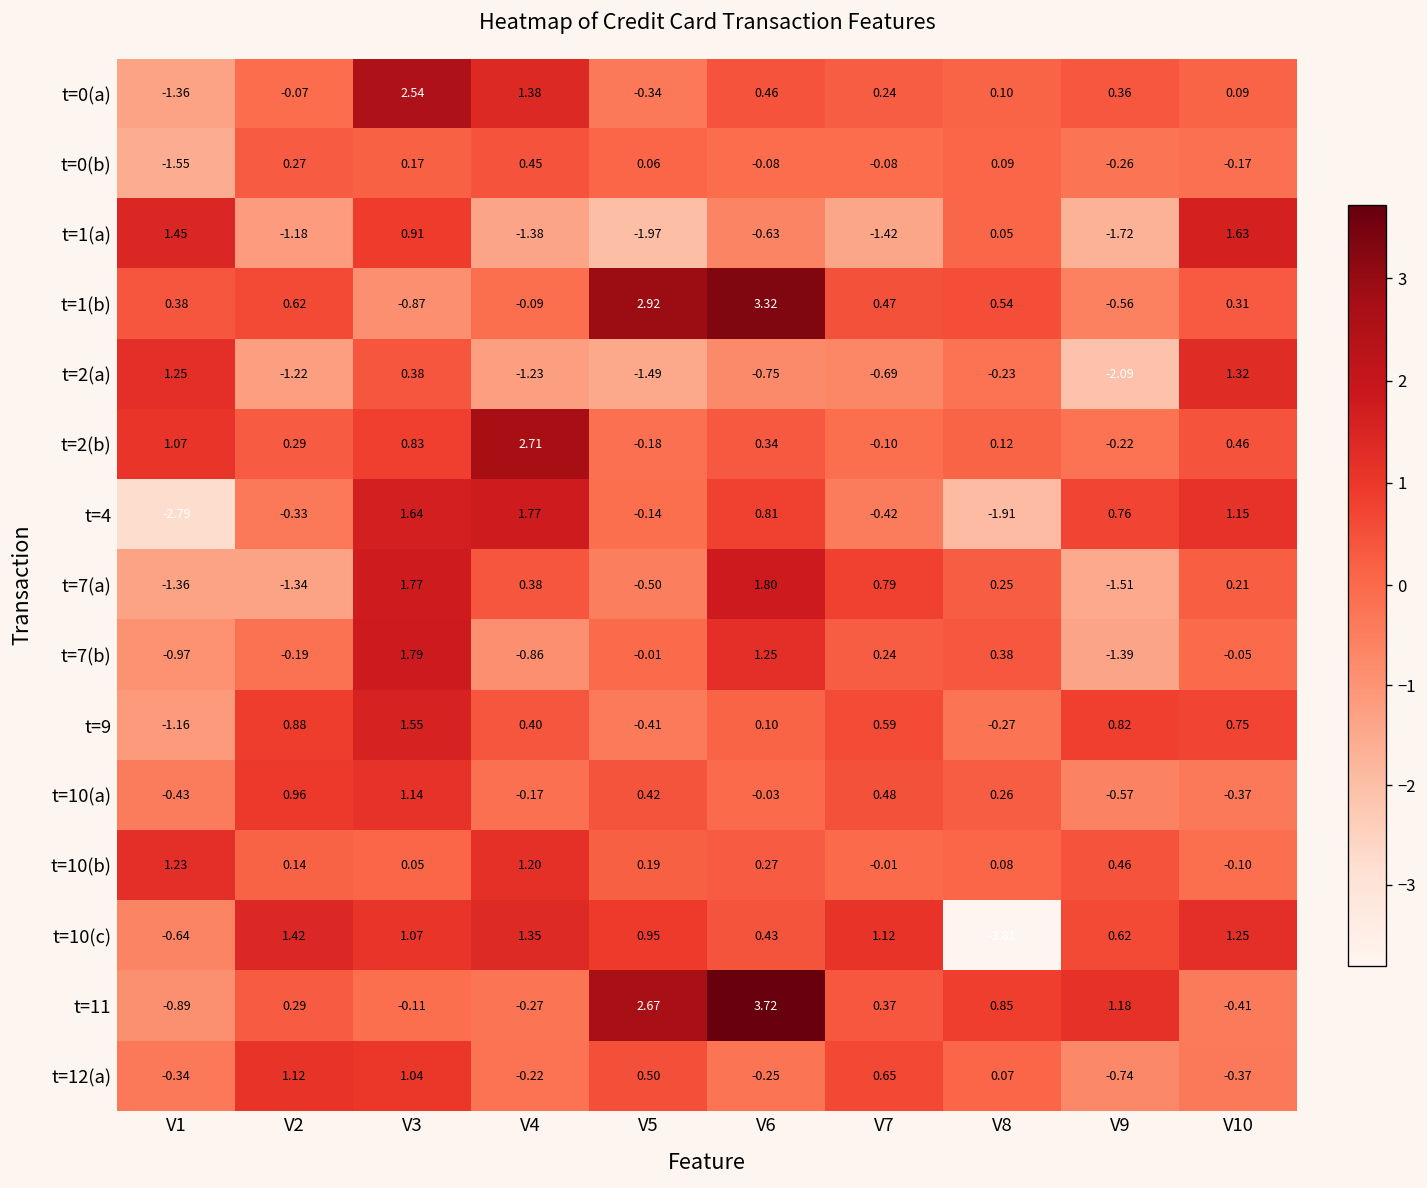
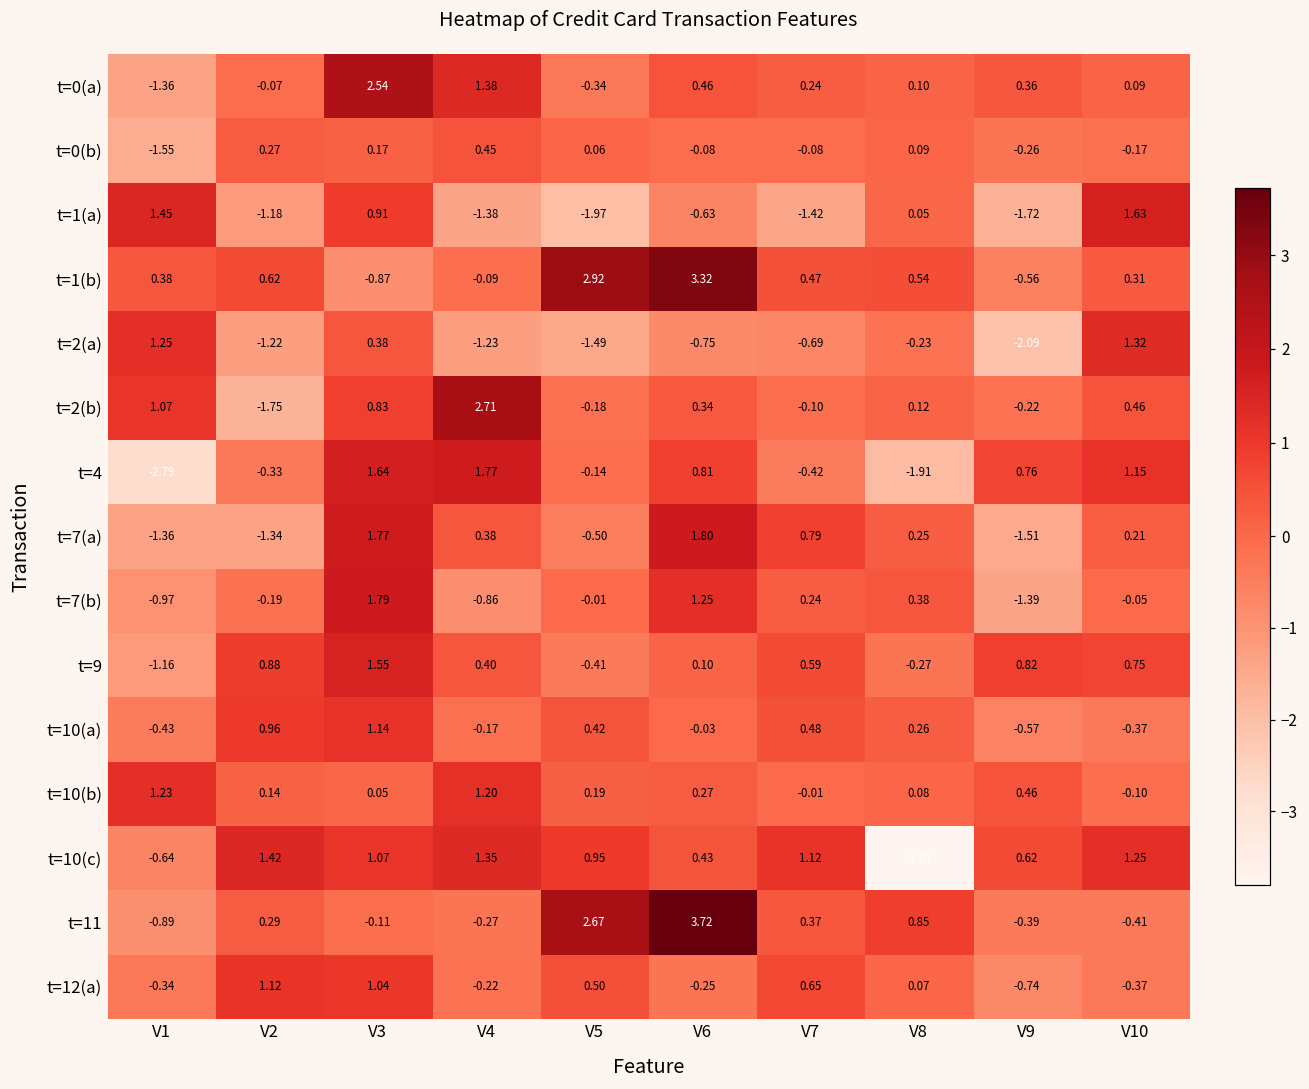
  {
    "t=0(a)": {
      "V1": -1.36,
      "V2": -0.07,
      "V3": 2.54,
      "V4": 1.38,
      "V5": -0.34,
      "V6": 0.46,
      "V7": 0.24,
      "V8": 0.10,
      "V9": 0.36,
      "V10": 0.09
    },
    "t=0(b)": {
      "V1": -1.55,
      "V2": 0.27,
      "V3": 0.17,
      "V4": 0.45,
      "V5": 0.06,
      "V6": -0.08,
      "V7": -0.08,
      "V8": 0.09,
      "V9": -0.26,
      "V10": -0.17
    },
    "t=1(a)": {
      "V1": 1.45,
      "V2": -1.18,
      "V3": 0.91,
      "V4": -1.38,
      "V5": -1.97,
      "V6": -0.63,
      "V7": -1.42,
      "V8": 0.05,
      "V9": -1.72,
      "V10": 1.63
    },
    "t=1(b)": {
      "V1": 0.38,
      "V2": 0.62,
      "V3": -0.87,
      "V4": -0.09,
      "V5": 2.92,
      "V6": 3.32,
      "V7": 0.47,
      "V8": 0.54,
      "V9": -0.56,
      "V10": 0.31
    },
    "t=2(a)": {
      "V1": 1.25,
      "V2": -1.22,
      "V3": 0.38,
      "V4": -1.23,
      "V5": -1.49,
      "V6": -0.75,
      "V7": -0.69,
      "V8": -0.23,
      "V9": -2.09,
      "V10": 1.32
    },
    "t=2(b)": {
      "V1": 1.07,
-     "V2": 0.29,
+     "V2": -1.75,
      "V3": 0.83,
      "V4": 2.71,
      "V5": -0.18,
      "V6": 0.34,
      "V7": -0.10,
      "V8": 0.12,
      "V9": -0.22,
      "V10": 0.46
    },
    "t=4": {
      "V1": -2.79,
      "V2": -0.33,
      "V3": 1.64,
      "V4": 1.77,
      "V5": -0.14,
      "V6": 0.81,
      "V7": -0.42,
      "V8": -1.91,
      "V9": 0.76,
      "V10": 1.15
    },
    "t=7(a)": {
      "V1": -1.36,
      "V2": -1.34,
      "V3": 1.77,
      "V4": 0.38,
      "V5": -0.50,
      "V6": 1.80,
      "V7": 0.79,
      "V8": 0.25,
      "V9": -1.51,
      "V10": 0.21
    },
    "t=7(b)": {
      "V1": -0.97,
      "V2": -0.19,
      "V3": 1.79,
      "V4": -0.86,
      "V5": -0.01,
      "V6": 1.25,
      "V7": 0.24,
      "V8": 0.38,
      "V9": -1.39,
      "V10": -0.05
    },
    "t=9": {
      "V1": -1.16,
      "V2": 0.88,
      "V3": 1.55,
      "V4": 0.40,
      "V5": -0.41,
      "V6": 0.10,
      "V7": 0.59,
      "V8": -0.27,
      "V9": 0.82,
      "V10": 0.75
    },
    "t=10(a)": {
      "V1": -0.43,
      "V2": 0.96,
      "V3": 1.14,
      "V4": -0.17,
      "V5": 0.42,
      "V6": -0.03,
      "V7": 0.48,
      "V8": 0.26,
      "V9": -0.57,
      "V10": -0.37
    },
    "t=10(b)": {
      "V1": 1.23,
      "V2": 0.14,
      "V3": 0.05,
      "V4": 1.20,
      "V5": 0.19,
      "V6": 0.27,
      "V7": -0.01,
      "V8": 0.08,
      "V9": 0.46,
      "V10": -0.10
    },
    "t=10(c)": {
      "V1": -0.64,
      "V2": 1.42,
      "V3": 1.07,
      "V4": 1.35,
      "V5": 0.95,
      "V6": 0.43,
      "V7": 1.12,
      "V9": 0.62,
      "V10": 1.25
    },
    "t=11": {
      "V1": -0.89,
      "V2": 0.29,
      "V3": -0.11,
      "V4": -0.27,
      "V5": 2.67,
      "V6": 3.72,
      "V7": 0.37,
      "V8": 0.85,
-     "V9": 1.18,
+     "V9": -0.39,
      "V10": -0.41
    },
    "t=12(a)": {
      "V1": -0.34,
      "V2": 1.12,
      "V3": 1.04,
      "V4": -0.22,
      "V5": 0.50,
      "V6": -0.25,
      "V7": 0.65,
      "V8": 0.07,
      "V9": -0.74,
      "V10": -0.37
    }
  }
